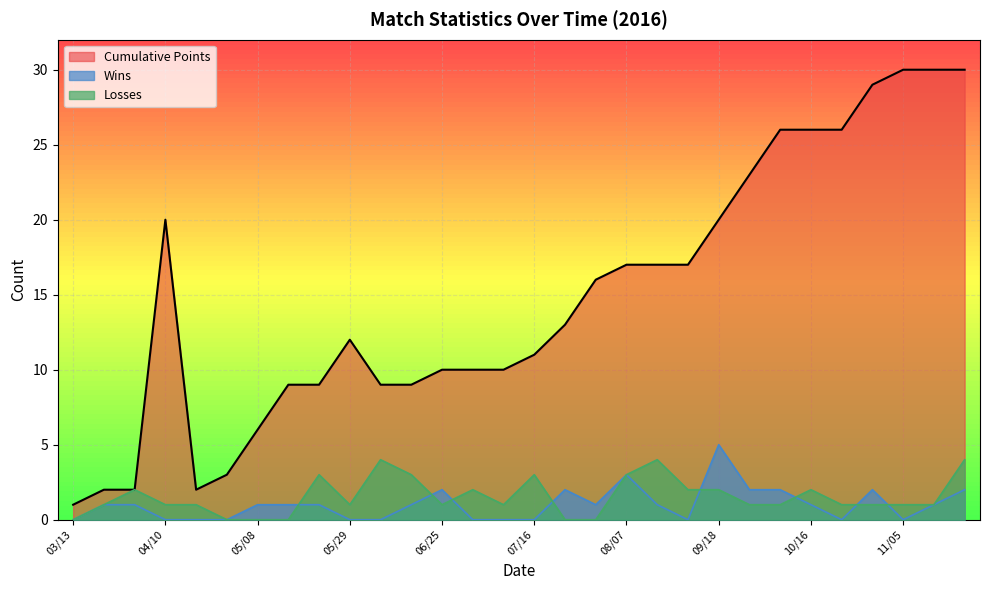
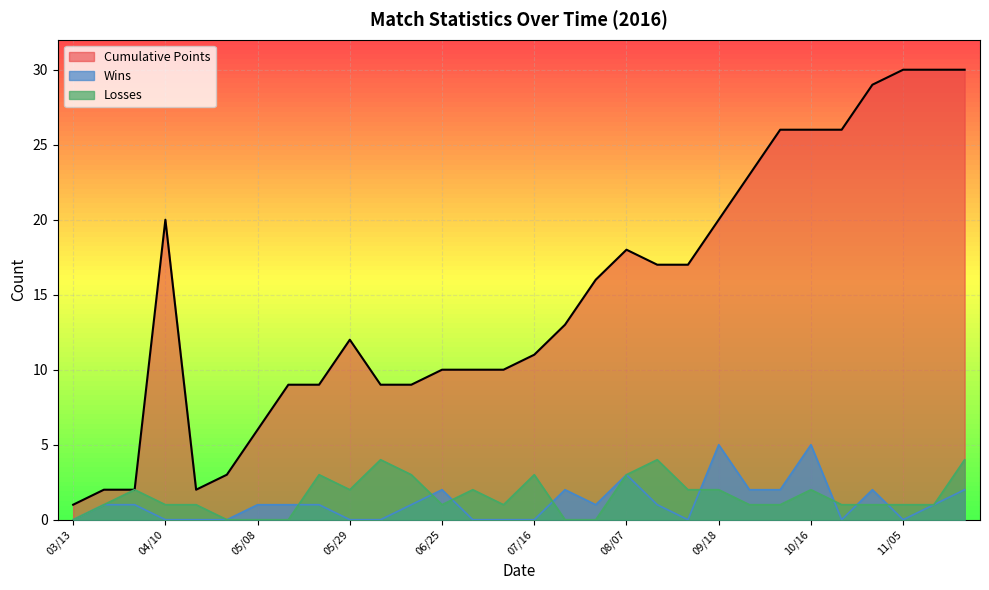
  {
    "Cumulative Points": {
      "03/13": 1,
      "04/10": 20,
      "05/08": 6,
      "05/29": 12,
      "06/25": 10,
      "07/16": 11,
-     "08/07": 17,
+     "08/07": 18,
      "09/18": 20,
      "10/16": 26,
      "11/05": 30
    },
    "Wins": {
      "04/10": 0,
      "05/08": 1,
      "05/29": 0,
      "06/25": 2,
      "07/16": 0,
      "09/18": 5,
-     "10/16": 1,
+     "10/16": 5,
      "11/05": 0
    },
    "Losses": {
      "04/10": 1,
      "05/08": 0,
-     "05/29": 1,
+     "05/29": 2,
      "06/25": 1,
      "07/16": 3,
      "09/18": 2,
      "10/16": 2,
      "11/05": 1
    }
  }
